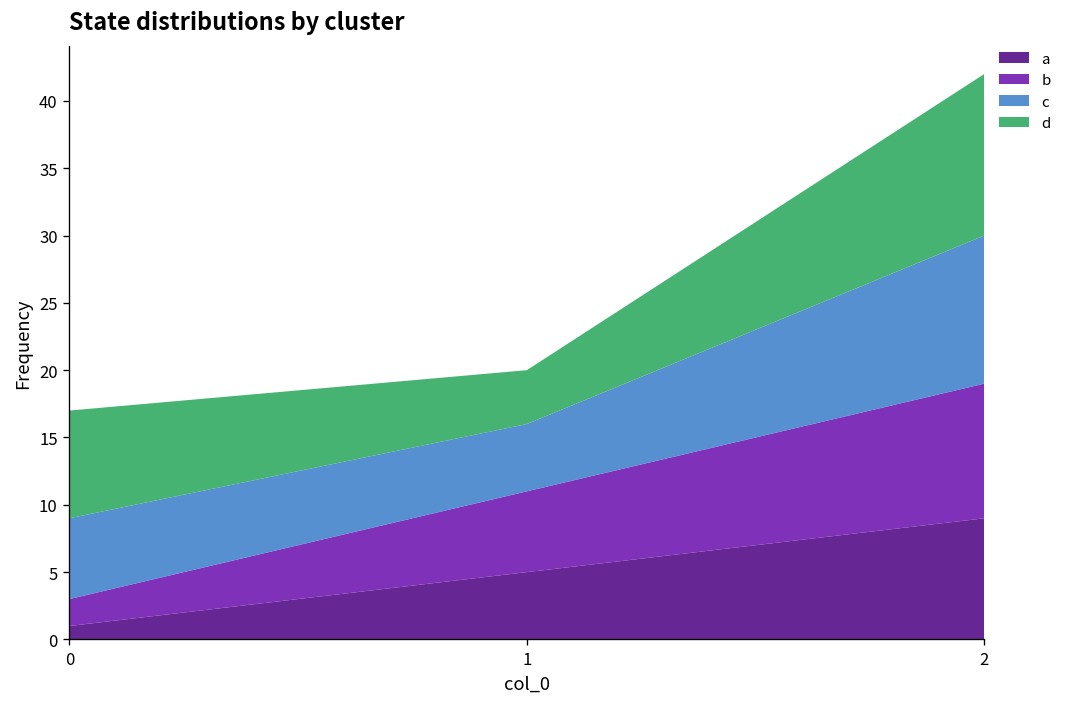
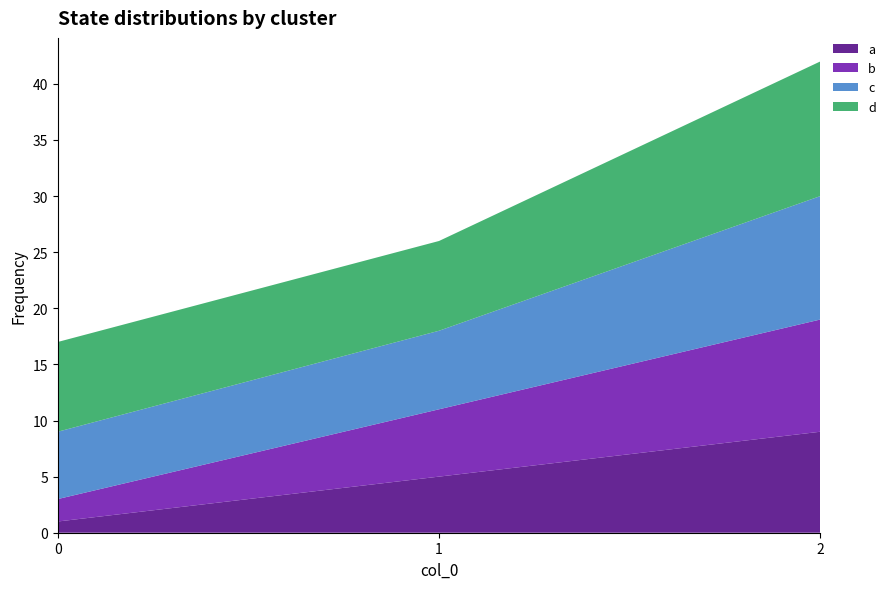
  {
    "c": {
      "0": 6,
-     "1": 5,
+     "1": 7,
      "2": 11
    },
    "d": {
      "0": 8,
-     "1": 4,
+     "1": 8,
      "2": 12
    }
  }
